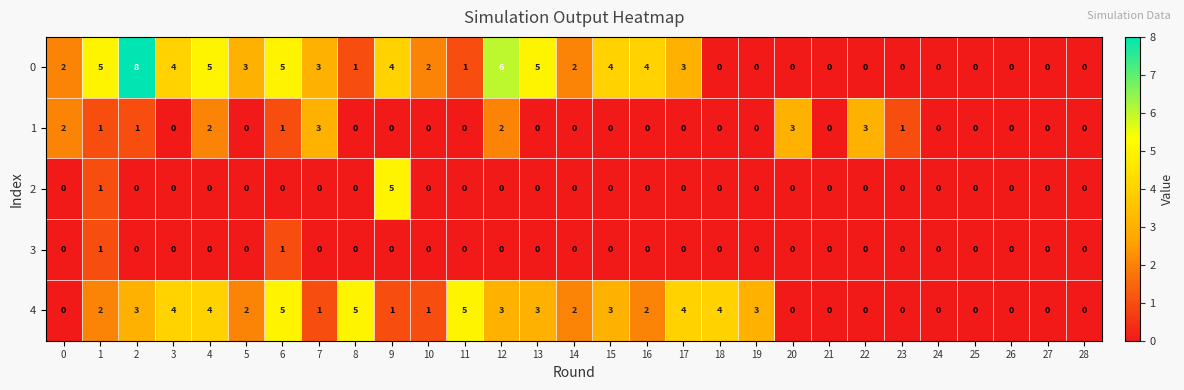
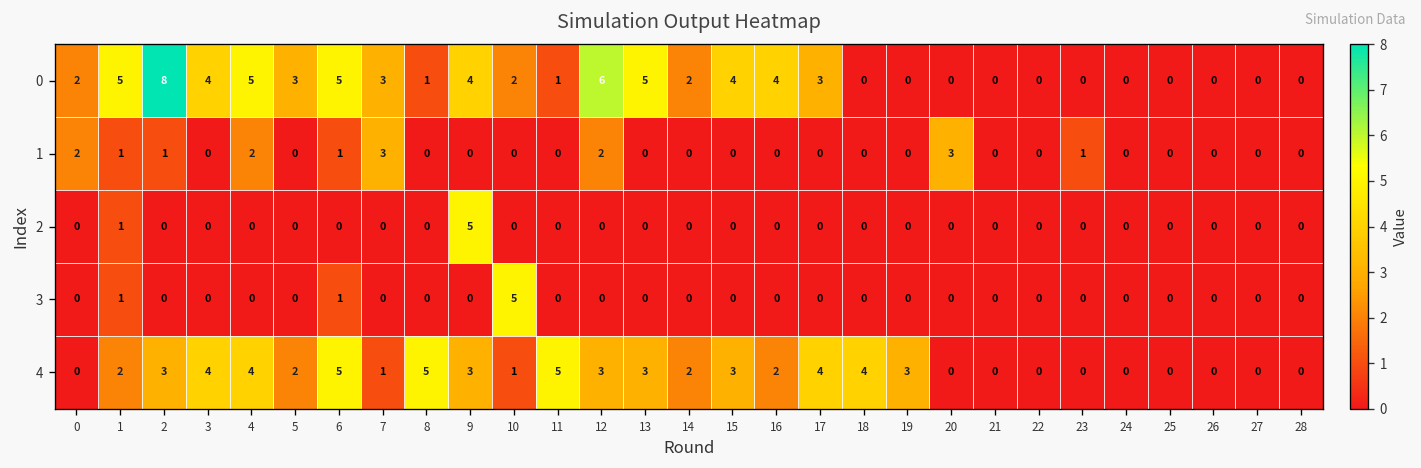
  {
    "0": {
      "0": 2,
      "1": 5,
      "2": 8,
      "3": 4,
      "4": 5,
      "5": 3,
      "6": 5,
      "7": 3,
      "8": 1,
      "9": 4,
      "10": 2,
      "11": 1,
      "12": 6,
      "13": 5,
      "14": 2,
      "15": 4,
      "16": 4,
      "17": 3,
      "18": 0,
      "19": 0,
      "20": 0,
      "21": 0,
      "22": 0,
      "23": 0,
      "24": 0,
      "25": 0,
      "26": 0,
      "27": 0,
      "28": 0
    },
    "1": {
      "0": 2,
      "1": 1,
      "2": 1,
      "3": 0,
      "4": 2,
      "5": 0,
      "6": 1,
      "7": 3,
      "8": 0,
      "9": 0,
      "10": 0,
      "11": 0,
      "12": 2,
      "13": 0,
      "14": 0,
      "15": 0,
      "16": 0,
      "17": 0,
      "18": 0,
      "19": 0,
      "20": 3,
      "21": 0,
-     "22": 3,
+     "22": 0,
      "23": 1,
      "24": 0,
      "25": 0,
      "26": 0,
      "27": 0,
      "28": 0
    },
    "2": {
      "0": 0,
      "1": 1,
      "2": 0,
      "3": 0,
      "4": 0,
      "5": 0,
      "6": 0,
      "7": 0,
      "8": 0,
      "9": 5,
      "10": 0,
      "11": 0,
      "12": 0,
      "13": 0,
      "14": 0,
      "15": 0,
      "16": 0,
      "17": 0,
      "18": 0,
      "19": 0,
      "20": 0,
      "21": 0,
      "22": 0,
      "23": 0,
      "24": 0,
      "25": 0,
      "26": 0,
      "27": 0,
      "28": 0
    },
    "3": {
      "0": 0,
      "1": 1,
      "2": 0,
      "3": 0,
      "4": 0,
      "5": 0,
      "6": 1,
      "7": 0,
      "8": 0,
      "9": 0,
-     "10": 0,
+     "10": 5,
      "11": 0,
      "12": 0,
      "13": 0,
      "14": 0,
      "15": 0,
      "16": 0,
      "17": 0,
      "18": 0,
      "19": 0,
      "20": 0,
      "21": 0,
      "22": 0,
      "23": 0,
      "24": 0,
      "25": 0,
      "26": 0,
      "27": 0,
      "28": 0
    },
    "4": {
      "0": 0,
      "1": 2,
      "2": 3,
      "3": 4,
      "4": 4,
      "5": 2,
      "6": 5,
      "7": 1,
      "8": 5,
-     "9": 1,
+     "9": 3,
      "10": 1,
      "11": 5,
      "12": 3,
      "13": 3,
      "14": 2,
      "15": 3,
      "16": 2,
      "17": 4,
      "18": 4,
      "19": 3,
      "20": 0,
      "21": 0,
      "22": 0,
      "23": 0,
      "24": 0,
      "25": 0,
      "26": 0,
      "27": 0,
      "28": 0
    }
  }
